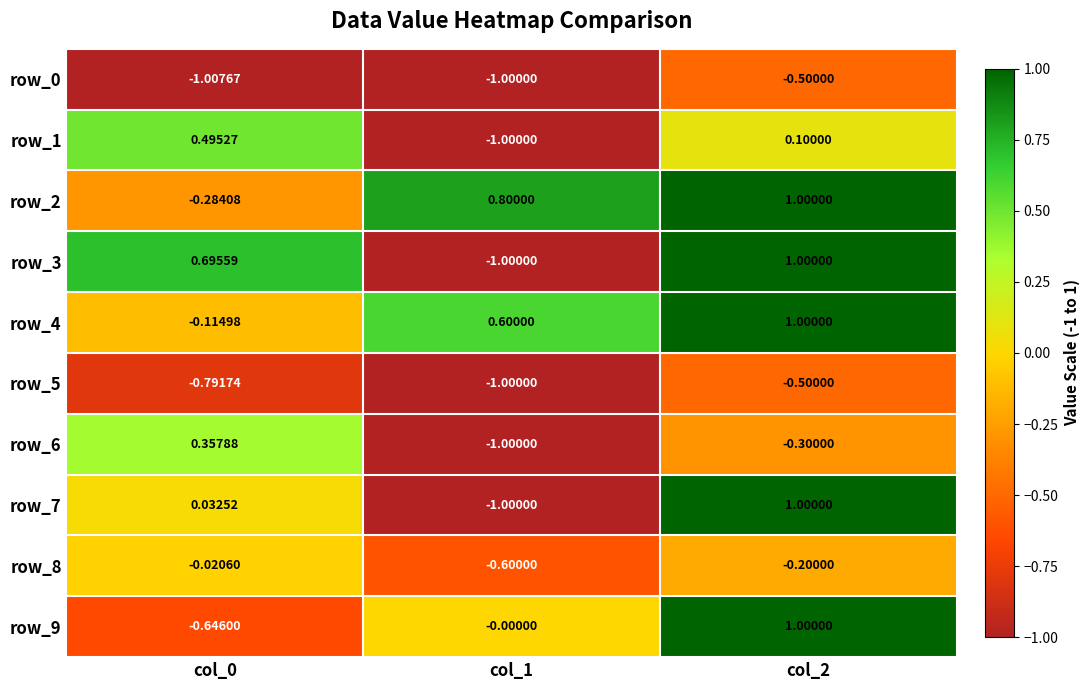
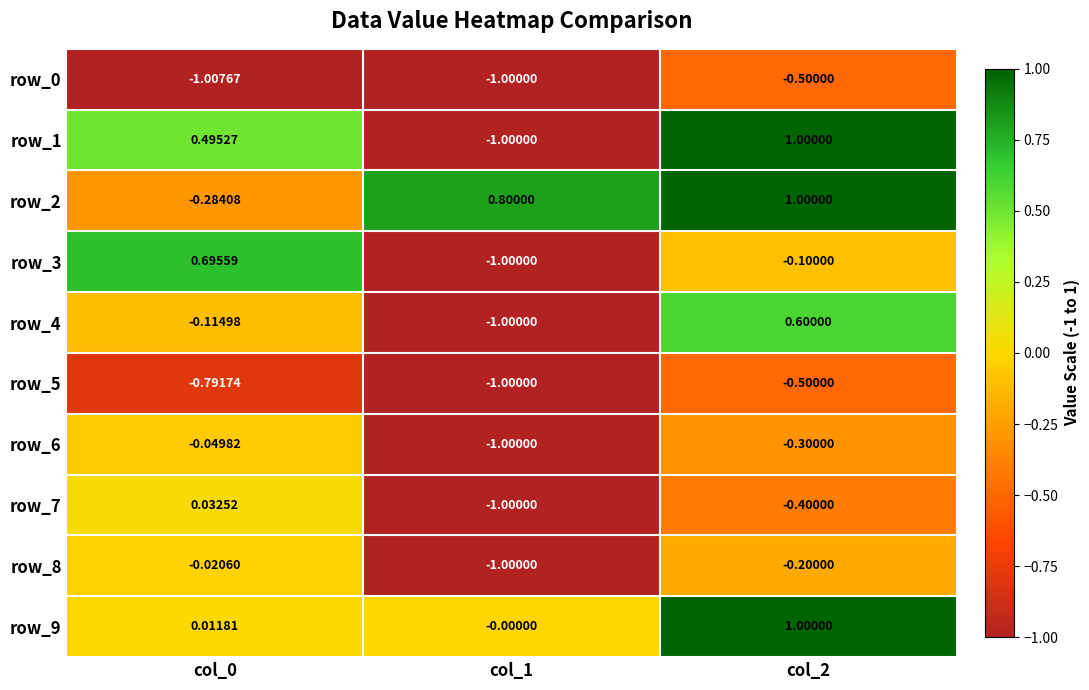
  {
    "row_0": {
      "col_0": -1.00767,
      "col_1": -1.00000,
      "col_2": -0.50000
    },
    "row_1": {
      "col_0": 0.49527,
      "col_1": -1.00000,
-     "col_2": 0.10000
+     "col_2": 1.00000
    },
    "row_2": {
      "col_0": -0.28408,
      "col_1": 0.80000,
      "col_2": 1.00000
    },
    "row_3": {
      "col_0": 0.69559,
      "col_1": -1.00000,
-     "col_2": 1.00000
+     "col_2": -0.10000
    },
    "row_4": {
      "col_0": -0.11498,
-     "col_1": 0.60000,
-     "col_2": 1.00000
+     "col_1": -1.00000,
+     "col_2": 0.60000
    },
    "row_5": {
      "col_0": -0.79174,
      "col_1": -1.00000,
      "col_2": -0.50000
    },
    "row_6": {
-     "col_0": 0.35788,
+     "col_0": -0.04982,
      "col_1": -1.00000,
      "col_2": -0.30000
    },
    "row_7": {
      "col_0": 0.03252,
      "col_1": -1.00000,
-     "col_2": 1.00000
+     "col_2": -0.40000
    },
    "row_8": {
      "col_0": -0.02060,
-     "col_1": -0.60000,
+     "col_1": -1.00000,
      "col_2": -0.20000
    },
    "row_9": {
-     "col_0": -0.64600,
+     "col_0": 0.01181,
      "col_1": -0.00000,
      "col_2": 1.00000
    }
  }
